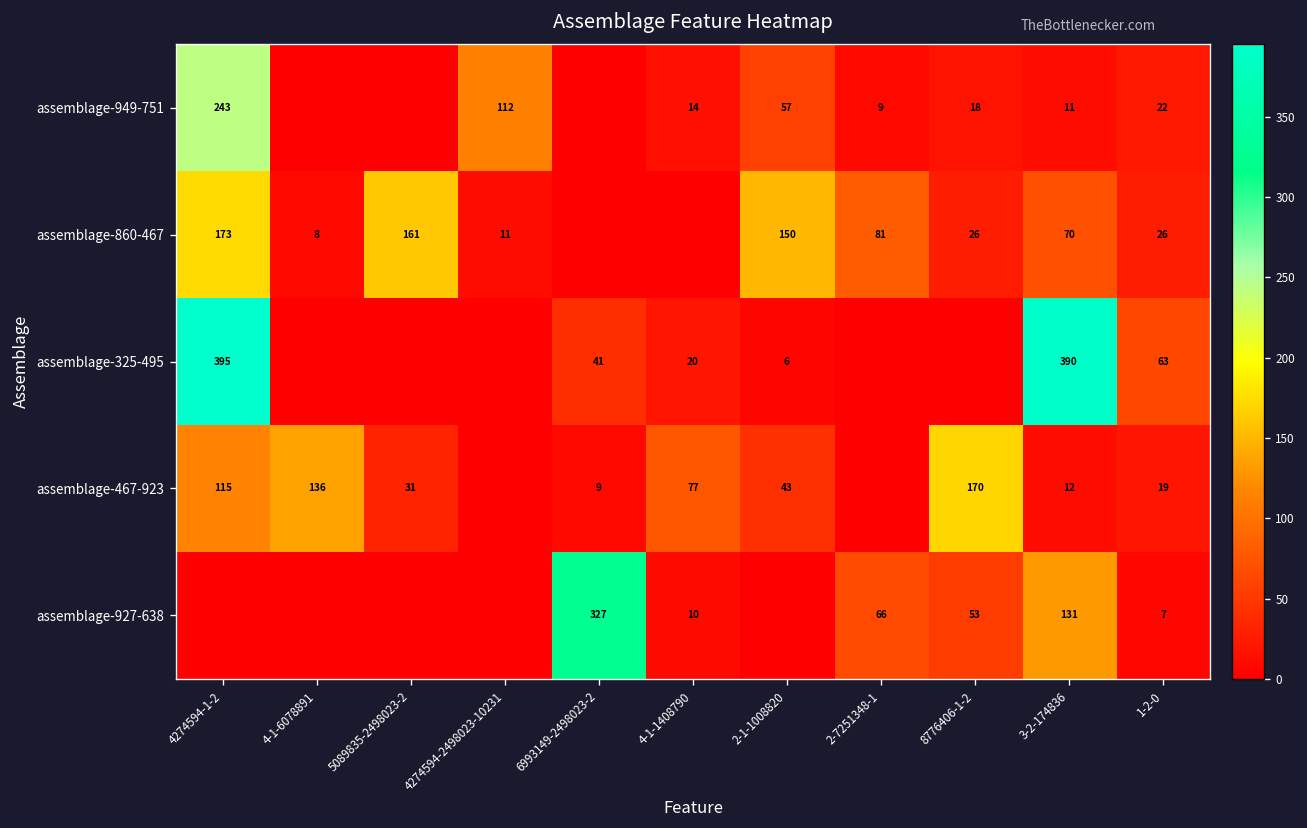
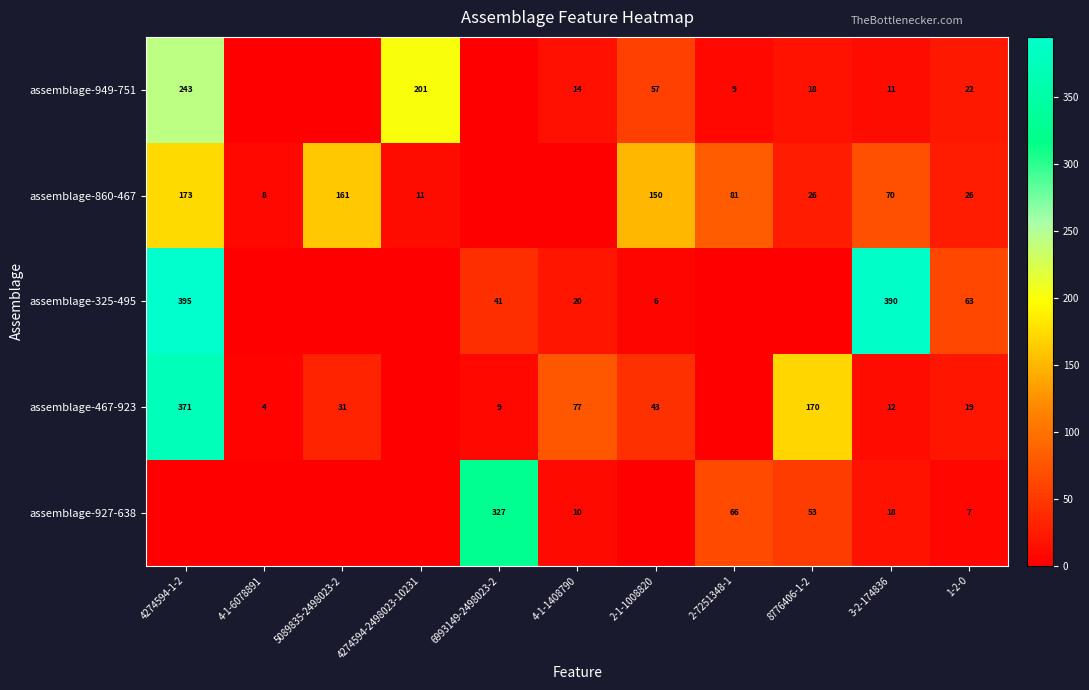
  {
    "assemblage-949-751": {
      "4274594-1-2": 243,
-     "4274594-2498023-10231": 112,
+     "4274594-2498023-10231": 201,
      "4-1-1408790": 14,
      "2-1-1008820": 57,
      "2-7251348-1": 9,
      "8776406-1-2": 18,
      "3-2-174836": 11,
      "1-2-0": 22
    },
    "assemblage-860-467": {
      "4274594-1-2": 173,
      "4-1-6078891": 8,
      "5089835-2498023-2": 161,
      "4274594-2498023-10231": 11,
      "2-1-1008820": 150,
      "2-7251348-1": 81,
      "8776406-1-2": 26,
      "3-2-174836": 70,
      "1-2-0": 26
    },
    "assemblage-325-495": {
      "4274594-1-2": 395,
      "6993149-2498023-2": 41,
      "4-1-1408790": 20,
      "2-1-1008820": 6,
      "3-2-174836": 390,
      "1-2-0": 63
    },
    "assemblage-467-923": {
-     "4274594-1-2": 115,
-     "4-1-6078891": 136,
+     "4274594-1-2": 371,
+     "4-1-6078891": 4,
      "5089835-2498023-2": 31,
      "6993149-2498023-2": 9,
      "4-1-1408790": 77,
      "2-1-1008820": 43,
      "8776406-1-2": 170,
      "3-2-174836": 12,
      "1-2-0": 19
    },
    "assemblage-927-638": {
      "6993149-2498023-2": 327,
      "4-1-1408790": 10,
      "2-7251348-1": 66,
      "8776406-1-2": 53,
-     "3-2-174836": 131,
+     "3-2-174836": 18,
      "1-2-0": 7
    }
  }
